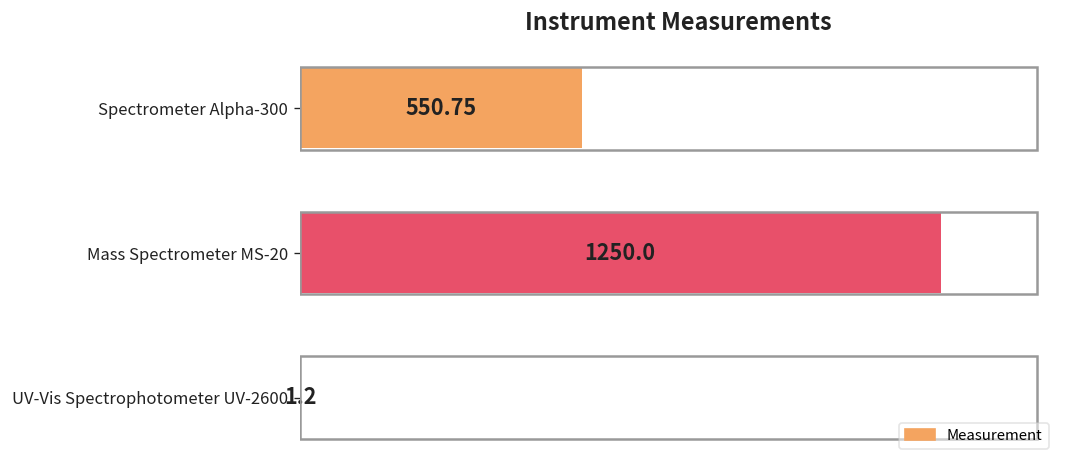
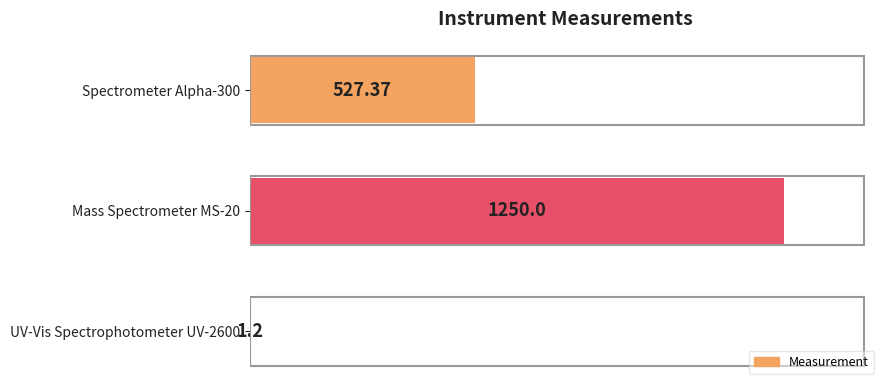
  {
-   "Spectrometer Alpha-300": 550.75,
+   "Spectrometer Alpha-300": 527.37,
    "Mass Spectrometer MS-20": 1250.0,
    "UV-Vis Spectrophotometer UV-2600": 1.2
  }
